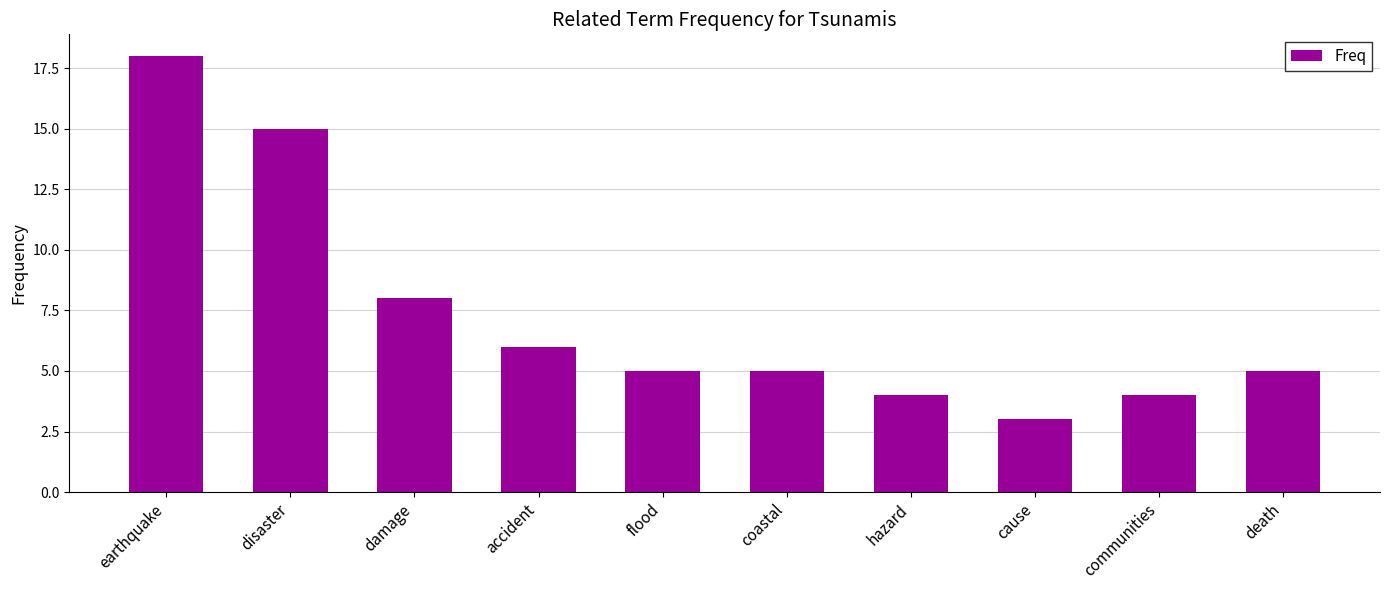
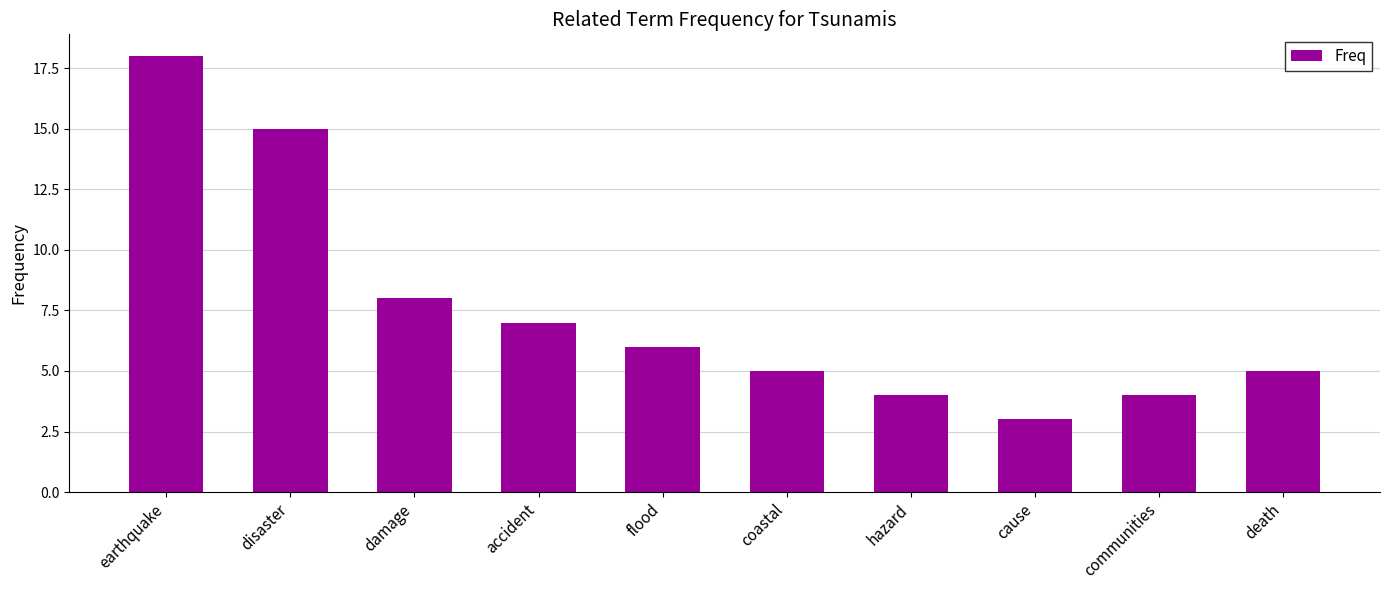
  {
    "earthquake": 18,
    "disaster": 15,
    "damage": 8,
-   "accident": 6,
-   "flood": 5,
+   "accident": 7,
+   "flood": 6,
    "coastal": 5,
    "hazard": 4,
    "cause": 3,
    "communities": 4,
    "death": 5
  }
